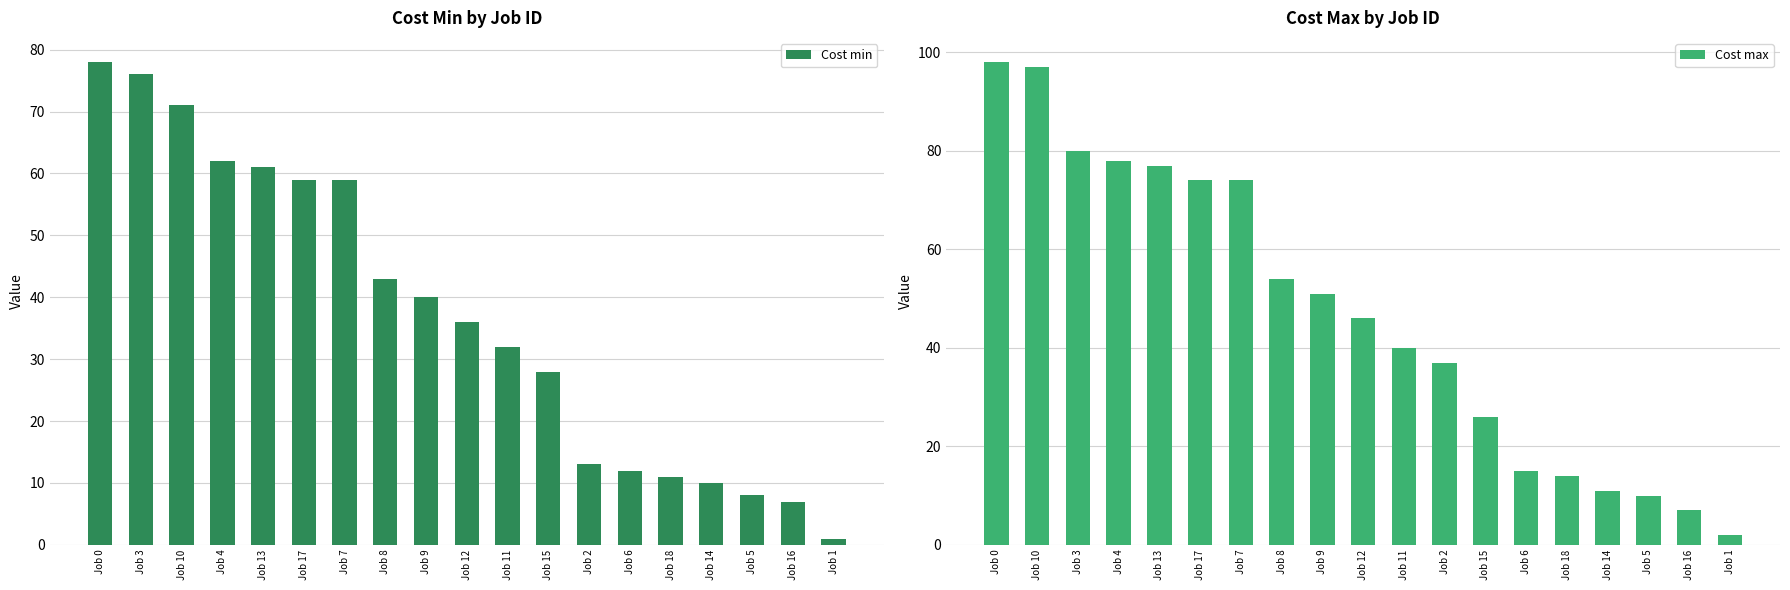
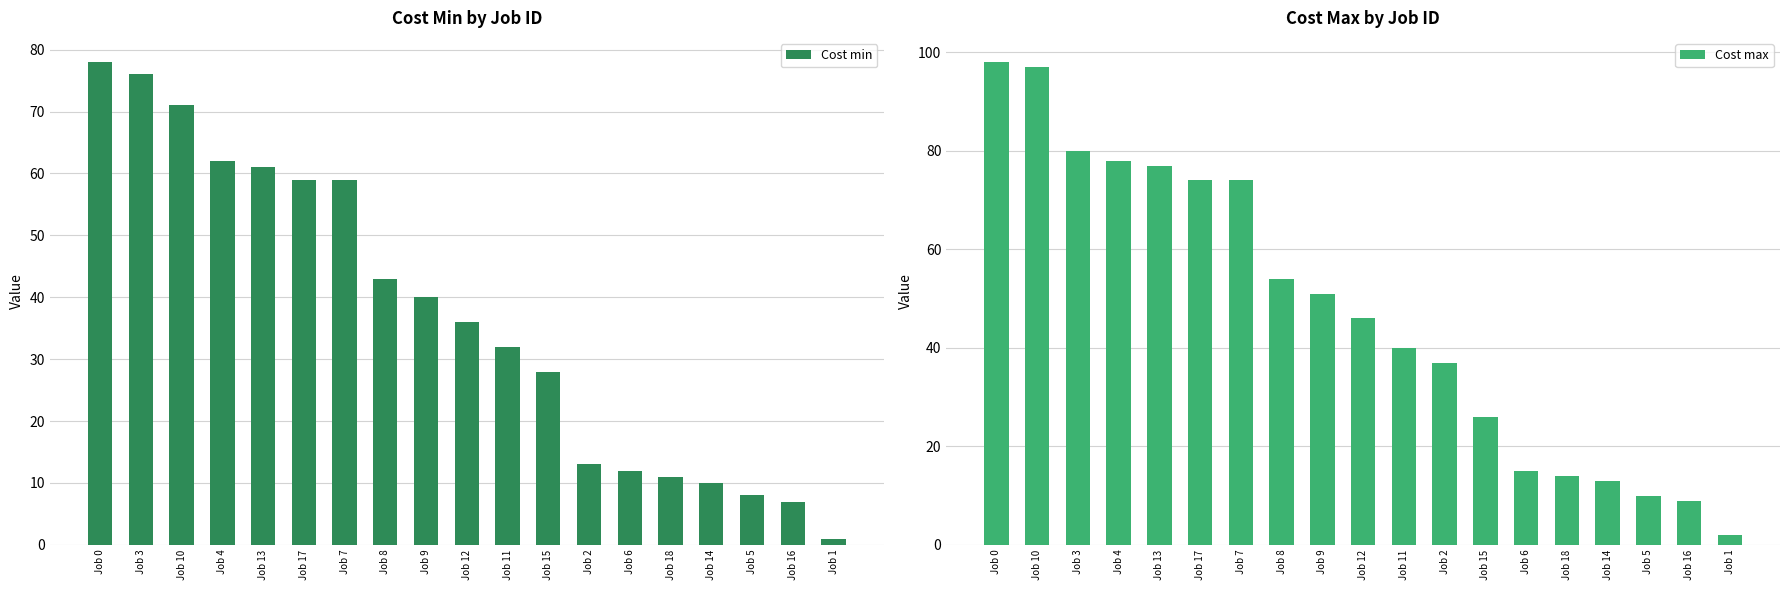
  {
    "Cost Min by Job ID": {
      "Job 0": 78,
      "Job 3": 76,
      "Job 10": 71,
      "Job 4": 62,
      "Job 13": 61,
      "Job 17": 59,
      "Job 7": 59,
      "Job 8": 43,
      "Job 9": 40,
      "Job 12": 36,
      "Job 11": 32,
      "Job 15": 28,
      "Job 2": 13,
      "Job 6": 12,
      "Job 18": 11,
      "Job 14": 10,
      "Job 5": 8,
      "Job 16": 7,
      "Job 1": 1
    },
    "Cost Max by Job ID": {
      "Job 0": 98,
      "Job 10": 97,
      "Job 3": 80,
      "Job 4": 78,
      "Job 13": 77,
      "Job 17": 74,
      "Job 7": 74,
      "Job 8": 54,
      "Job 9": 51,
      "Job 12": 46,
      "Job 11": 40,
      "Job 2": 37,
      "Job 15": 26,
      "Job 6": 15,
      "Job 18": 14,
-     "Job 14": 11,
+     "Job 14": 13,
      "Job 5": 10,
-     "Job 16": 7,
+     "Job 16": 9,
      "Job 1": 2
    }
  }
